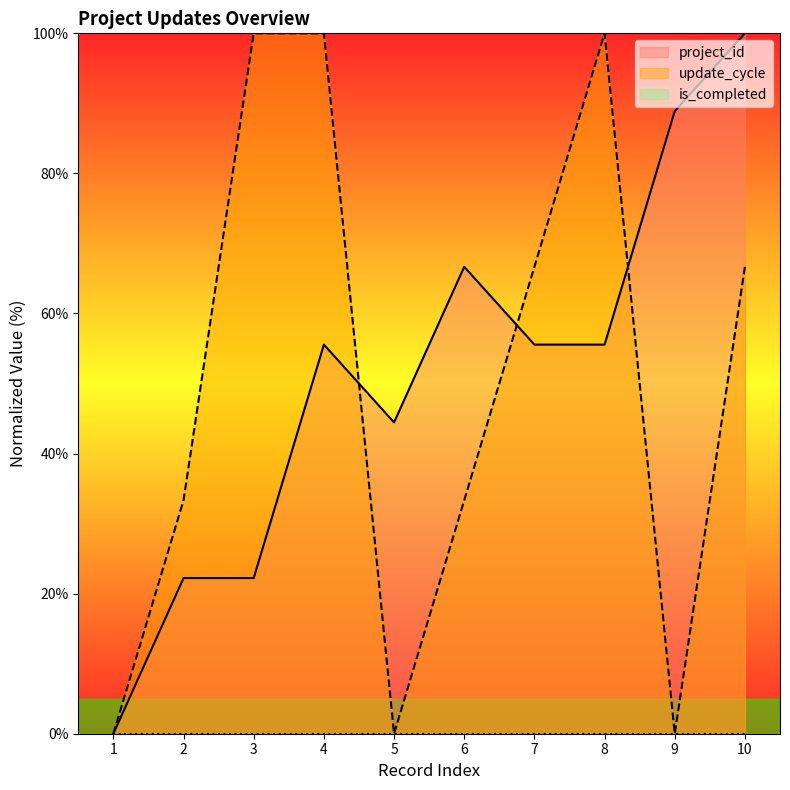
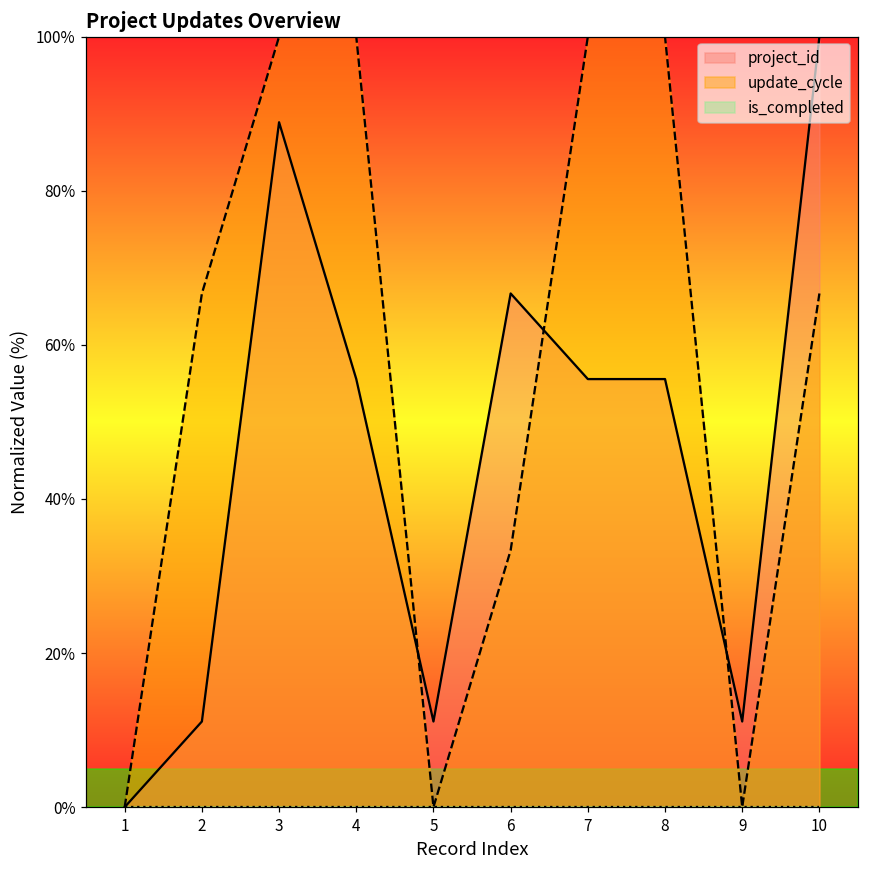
  {
    "project_id": {
-     "2": "22%",
-     "3": "22%",
+     "2": "11%",
+     "3": "89%",
      "4": "56%",
-     "5": "44%",
+     "5": "11%",
      "6": "67%",
      "7": "56%",
      "8": "56%",
-     "9": "89%",
+     "9": "11%",
      "10": "100%"
    },
    "update_cycle": {
-     "2": "33%",
+     "2": "67%",
      "3": "100%",
      "4": "100%",
      "6": "33%",
-     "7": "67%",
+     "7": "100%",
      "8": "100%",
      "10": "67%"
    }
  }
